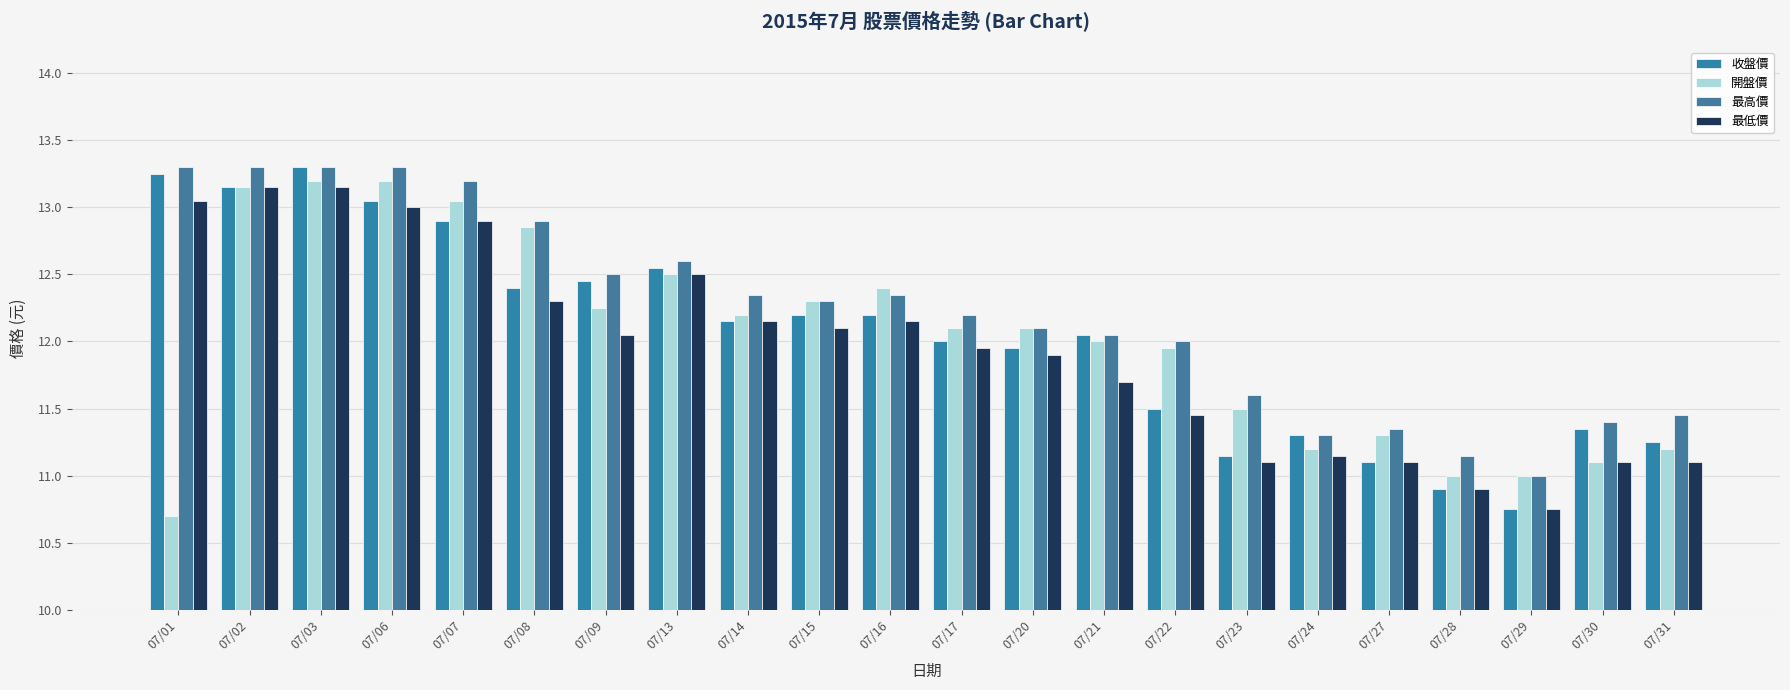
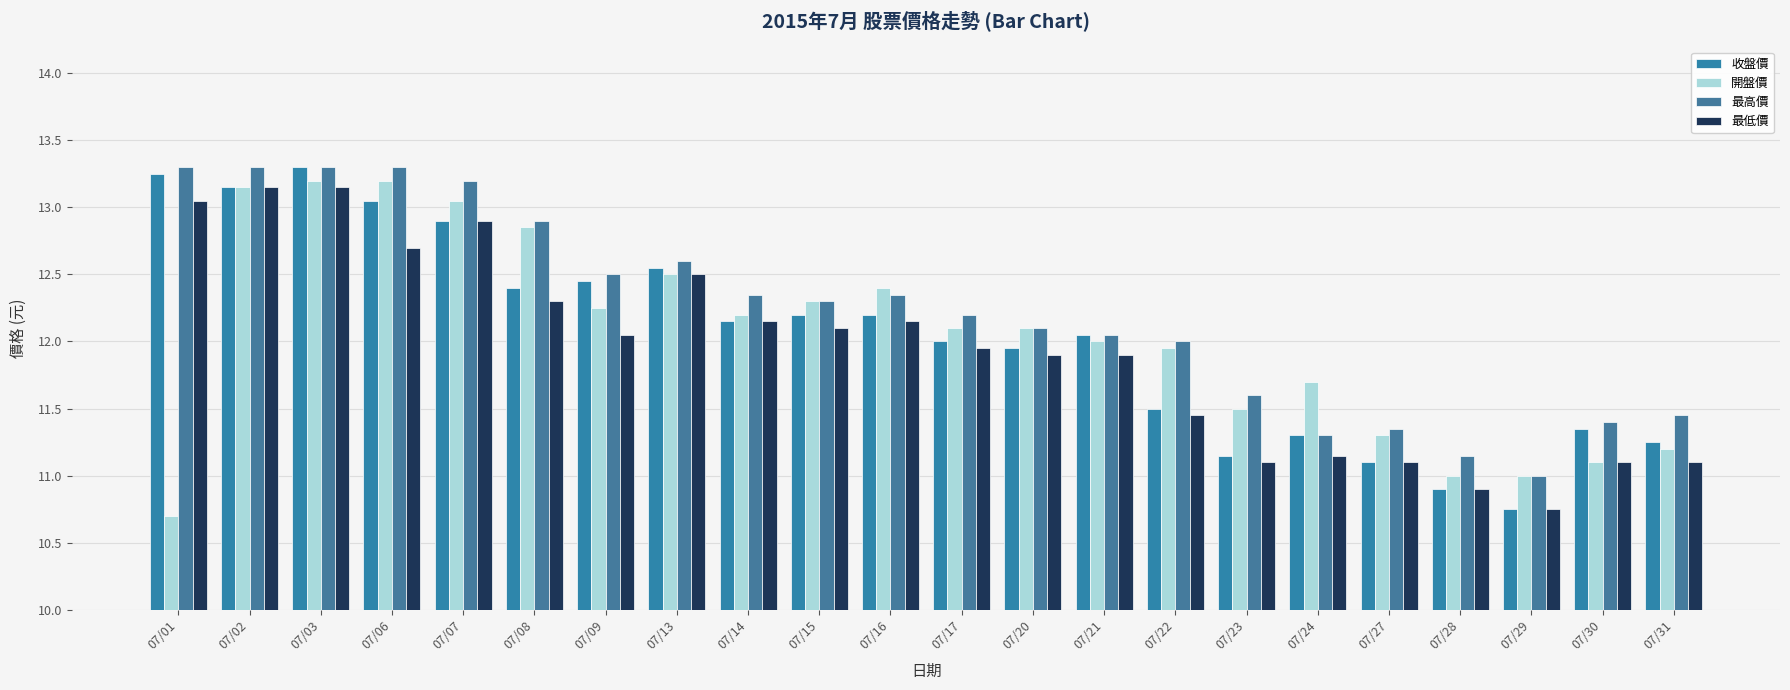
  {
    "開盤價": {
      "07/01": 10.7,
      "07/02": 13.15,
      "07/03": 13.2,
      "07/06": 13.2,
      "07/07": 13.05,
      "07/08": 12.85,
      "07/09": 12.25,
      "07/13": 12.5,
      "07/14": 12.2,
      "07/15": 12.3,
      "07/16": 12.4,
      "07/17": 12.1,
      "07/20": 12.1,
      "07/21": 12.0,
      "07/22": 11.95,
      "07/23": 11.5,
-     "07/24": 11.2,
+     "07/24": 11.7,
      "07/27": 11.3,
      "07/28": 11.0,
      "07/29": 11.0,
      "07/30": 11.1,
      "07/31": 11.2
    },
    "最低價": {
      "07/01": 13.05,
      "07/02": 13.15,
      "07/03": 13.15,
-     "07/06": 13.0,
+     "07/06": 12.7,
      "07/07": 12.9,
      "07/08": 12.3,
      "07/09": 12.05,
      "07/13": 12.5,
      "07/14": 12.15,
      "07/15": 12.1,
      "07/16": 12.15,
      "07/17": 11.95,
      "07/20": 11.9,
-     "07/21": 11.7,
+     "07/21": 11.9,
      "07/22": 11.45,
      "07/23": 11.1,
      "07/24": 11.15,
      "07/27": 11.1,
      "07/28": 10.9,
      "07/29": 10.75,
      "07/30": 11.1,
      "07/31": 11.1
    }
  }
